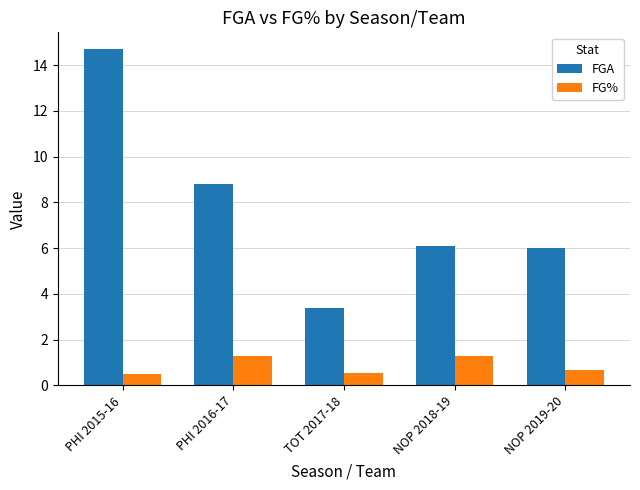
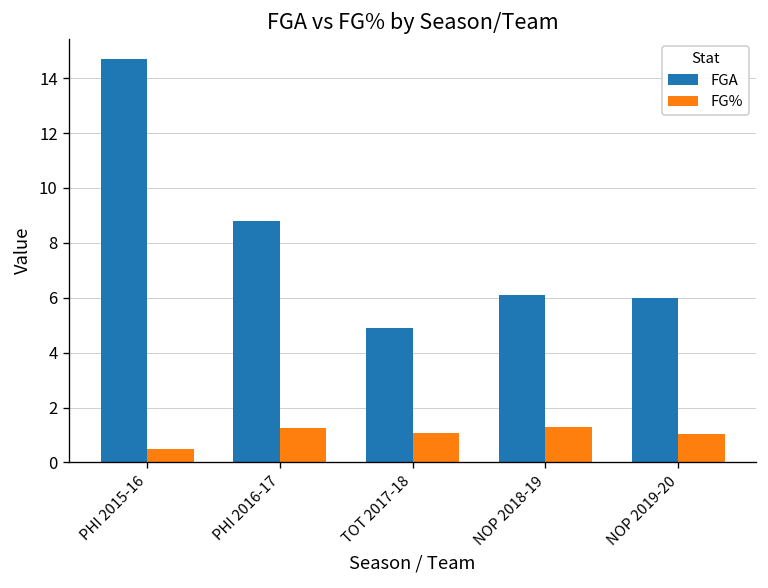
  {
    "FGA": {
      "PHI 2015-16": 14.7,
      "PHI 2016-17": 8.8,
-     "TOT 2017-18": 3.4,
+     "TOT 2017-18": 4.9,
      "NOP 2018-19": 6.1,
      "NOP 2019-20": 6.0
    },
    "FG%": {
      "PHI 2015-16": 0.5,
      "PHI 2016-17": 1.3,
-     "TOT 2017-18": 0.6,
+     "TOT 2017-18": 1.1,
      "NOP 2018-19": 1.3,
-     "NOP 2019-20": 0.7
+     "NOP 2019-20": 1.1
    }
  }
